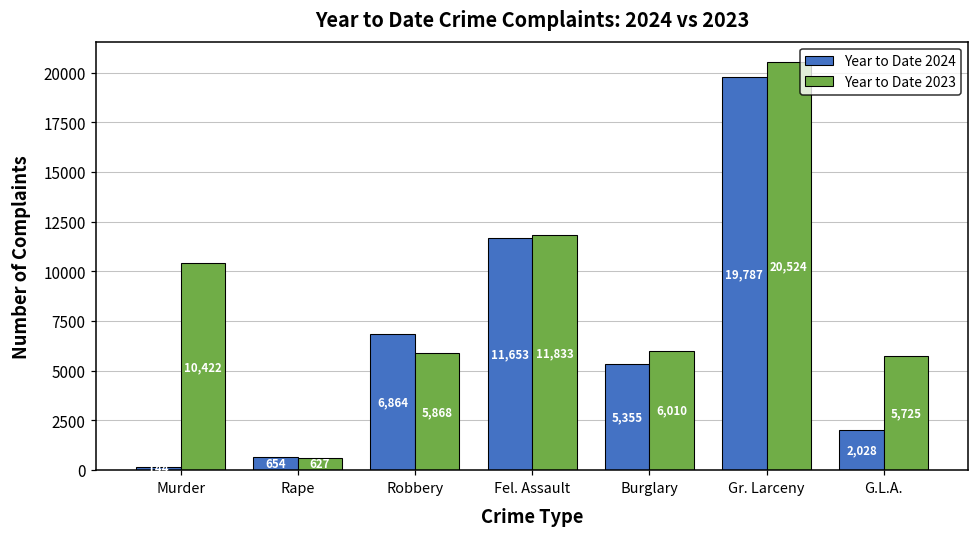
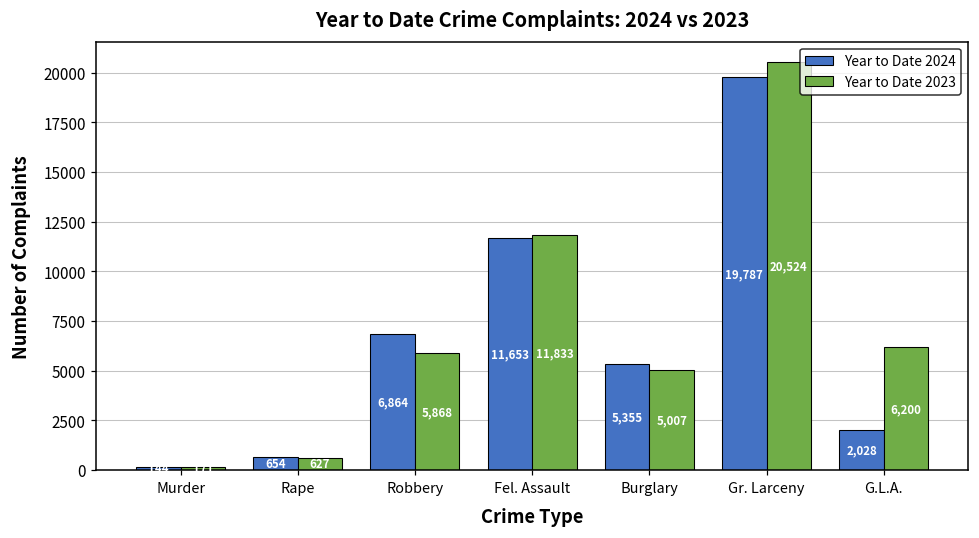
  {
    "Year to Date 2024": {
      "Rape": "654",
      "Robbery": "6,864",
      "Fel. Assault": "11,653",
      "Burglary": "5,355",
      "Gr. Larceny": "19,787",
      "G.L.A.": "2,028"
    },
    "Year to Date 2023": {
-     "Murder": "10400",
+     "Murder": "200",
      "Rape": "627",
      "Robbery": "5,868",
      "Fel. Assault": "11,833",
-     "Burglary": "6,010",
+     "Burglary": "5,007",
      "Gr. Larceny": "20,524",
-     "G.L.A.": "5,725"
+     "G.L.A.": "6,200"
    }
  }
